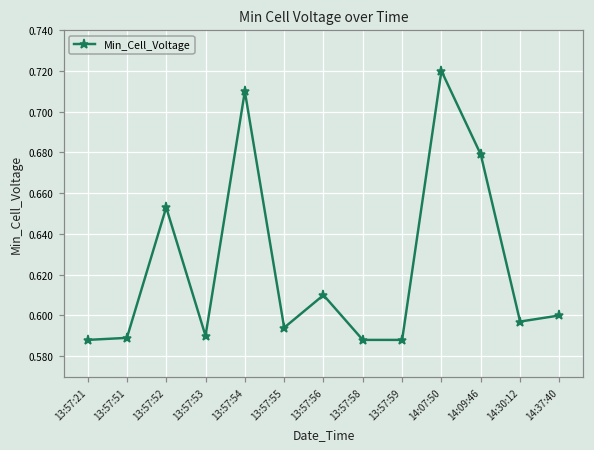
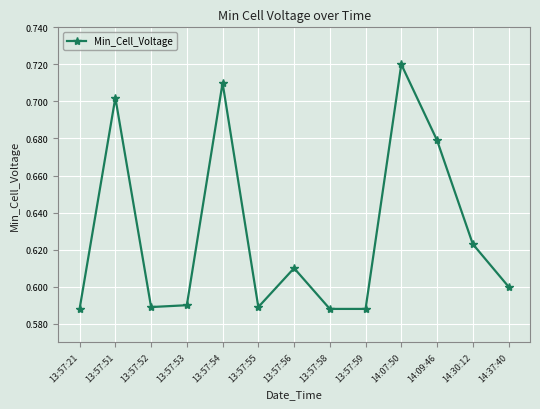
  {
    "13:57:21": 0.588,
-   "13:57:51": 0.589,
-   "13:57:52": 0.653,
+   "13:57:51": 0.702,
+   "13:57:52": 0.589,
    "13:57:53": 0.590,
    "13:57:54": 0.710,
-   "13:57:55": 0.594,
+   "13:57:55": 0.589,
    "13:57:56": 0.610,
    "13:57:58": 0.588,
    "13:57:59": 0.588,
    "14:07:50": 0.720,
    "14:09:46": 0.679,
-   "14:30:12": 0.597,
+   "14:30:12": 0.623,
    "14:37:40": 0.600
  }
